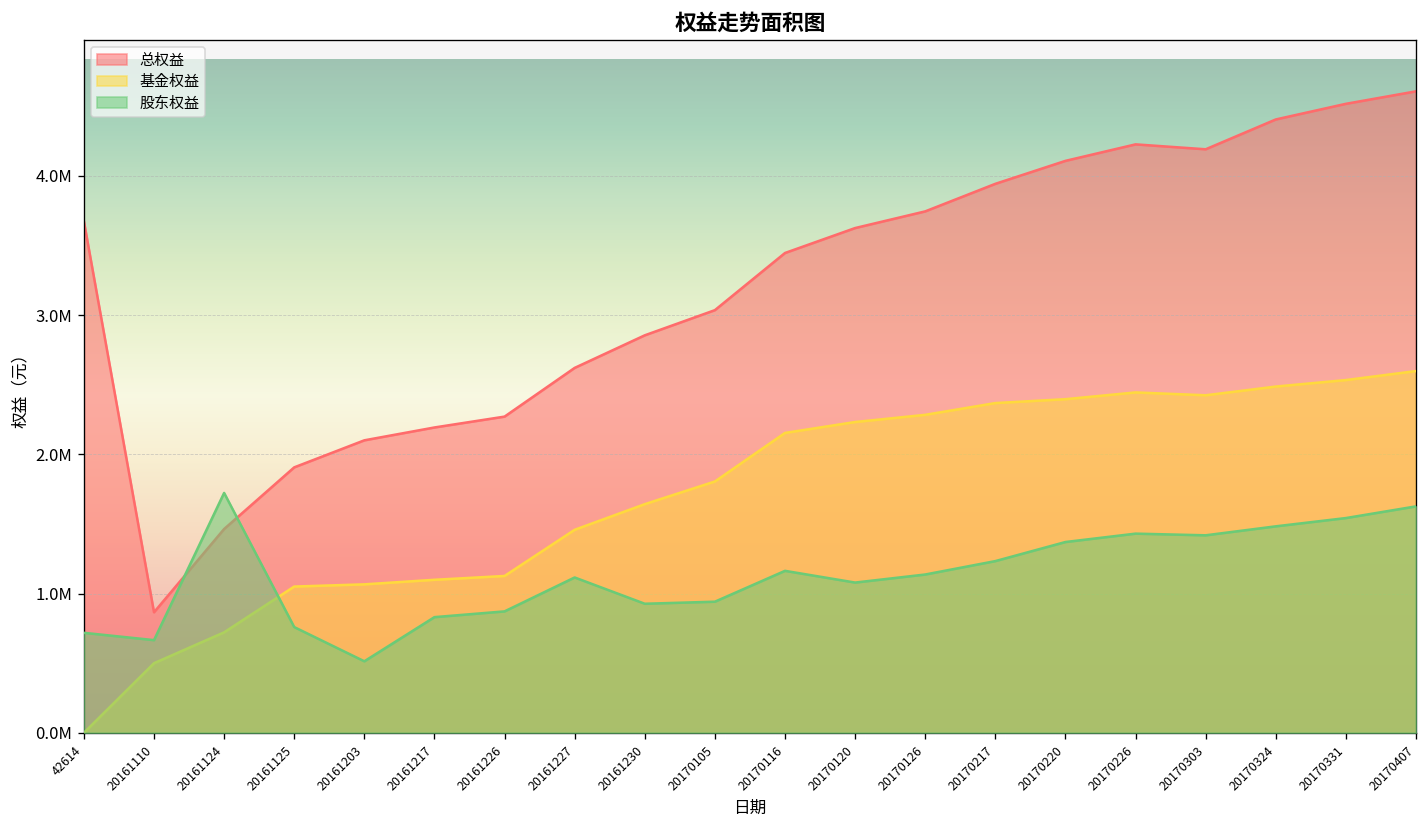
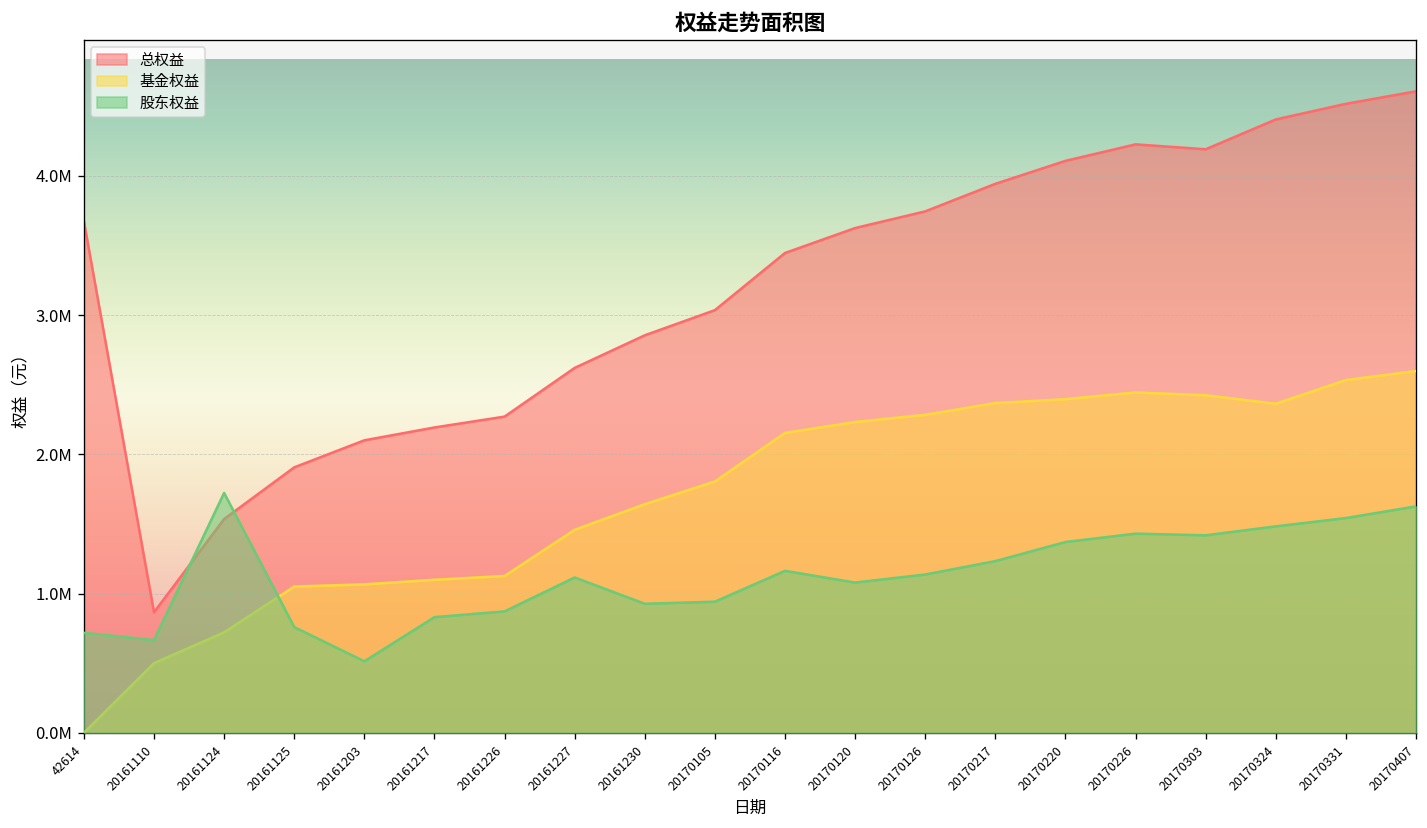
  {
    "总权益": {
      "42614": 3670000,
      "20161110": 870000,
-     "20161124": 1460000,
+     "20161124": 1540000,
      "20161125": 1910000,
      "20161203": 2100000,
      "20161217": 2190000,
      "20161226": 2270000,
      "20161227": 2620000,
      "20161230": 2850000,
      "20170105": 3040000,
      "20170116": 3450000,
      "20170120": 3630000,
      "20170126": 3750000,
      "20170217": 3940000,
      "20170220": 4110000,
      "20170226": 4230000,
      "20170303": 4190000,
      "20170324": 4410000,
      "20170331": 4520000,
      "20170407": 4610000
    },
    "基金权益": {
      "42614": 0,
      "20161110": 500000,
      "20161124": 720000,
      "20161125": 1050000,
      "20161203": 1070000,
      "20161217": 1100000,
      "20161226": 1130000,
      "20161227": 1460000,
      "20161230": 1640000,
      "20170105": 1810000,
      "20170116": 2150000,
      "20170120": 2230000,
      "20170126": 2280000,
      "20170217": 2370000,
      "20170220": 2400000,
      "20170226": 2440000,
      "20170303": 2420000,
-     "20170324": 2490000,
+     "20170324": 2360000,
      "20170331": 2530000,
      "20170407": 2600000
    },
    "股东权益": {
      "42614": 720000,
      "20161110": 670000,
      "20161124": 1720000,
      "20161125": 760000,
      "20161203": 510000,
      "20161217": 830000,
      "20161226": 870000,
      "20161227": 1120000,
      "20161230": 930000,
      "20170105": 940000,
      "20170116": 1160000,
      "20170120": 1080000,
      "20170126": 1140000,
      "20170217": 1230000,
      "20170220": 1370000,
      "20170226": 1430000,
      "20170303": 1420000,
      "20170324": 1480000,
      "20170331": 1540000,
      "20170407": 1630000
    }
  }
